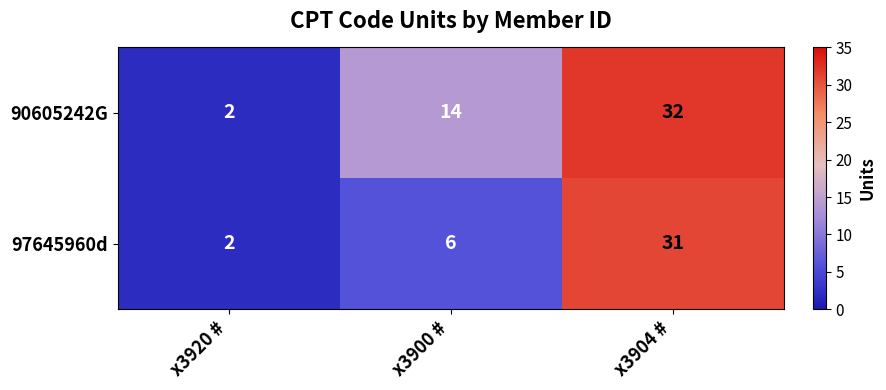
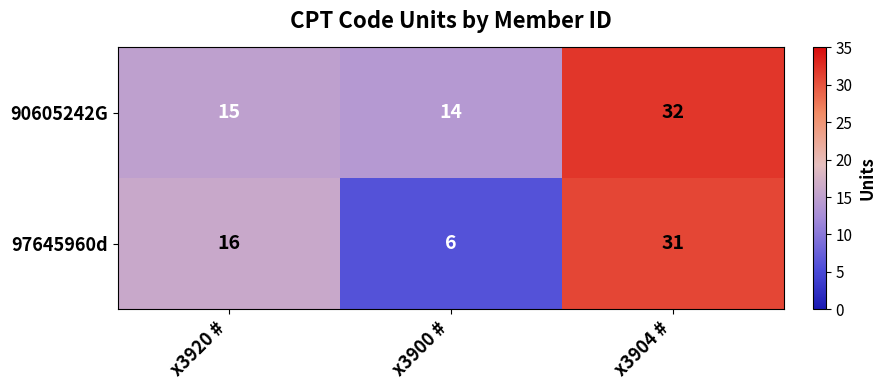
  {
    "90605242G": {
-     "x3920 #": 2,
+     "x3920 #": 15,
      "x3900 #": 14,
      "x3904 #": 32
    },
    "97645960d": {
-     "x3920 #": 2,
+     "x3920 #": 16,
      "x3900 #": 6,
      "x3904 #": 31
    }
  }
